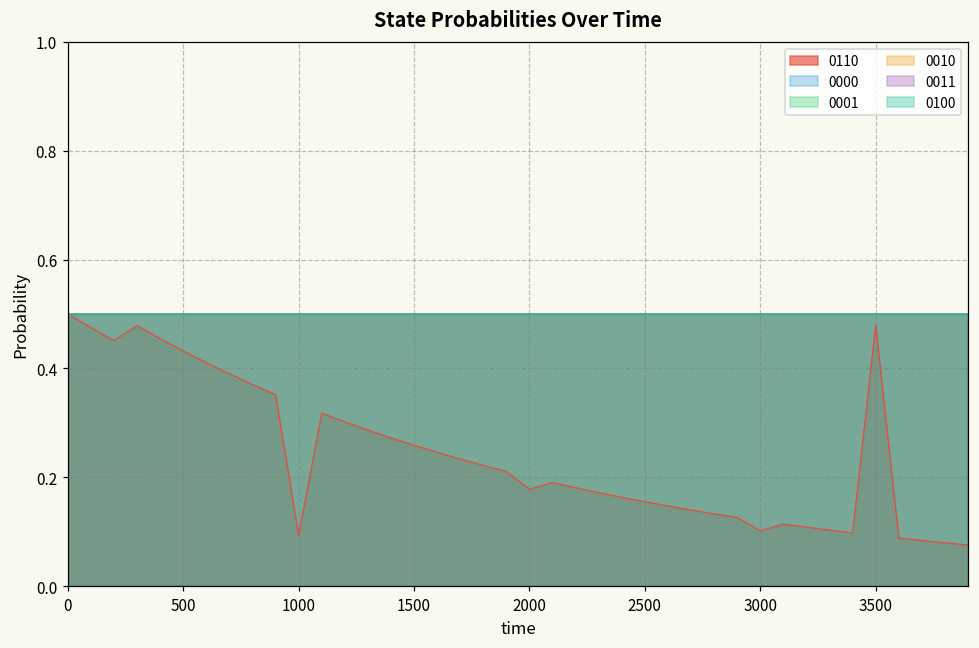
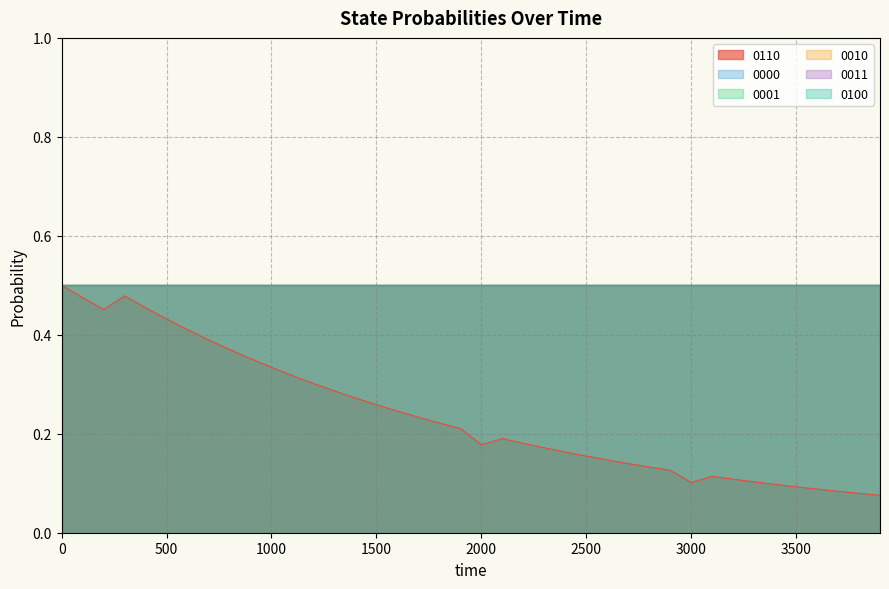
  {
    "0110": {
      "500": 0.43,
-     "1000": 0.09,
+     "1000": 0.33,
      "1500": 0.26,
      "2000": 0.18,
      "2500": 0.15,
      "3000": 0.10,
-     "3500": 0.48
+     "3500": 0.09
    },
    "0100": {
      "500": 0.50,
      "1000": 0.50,
      "1500": 0.50,
      "2000": 0.50,
      "2500": 0.50,
      "3000": 0.50,
      "3500": 0.50
    }
  }
